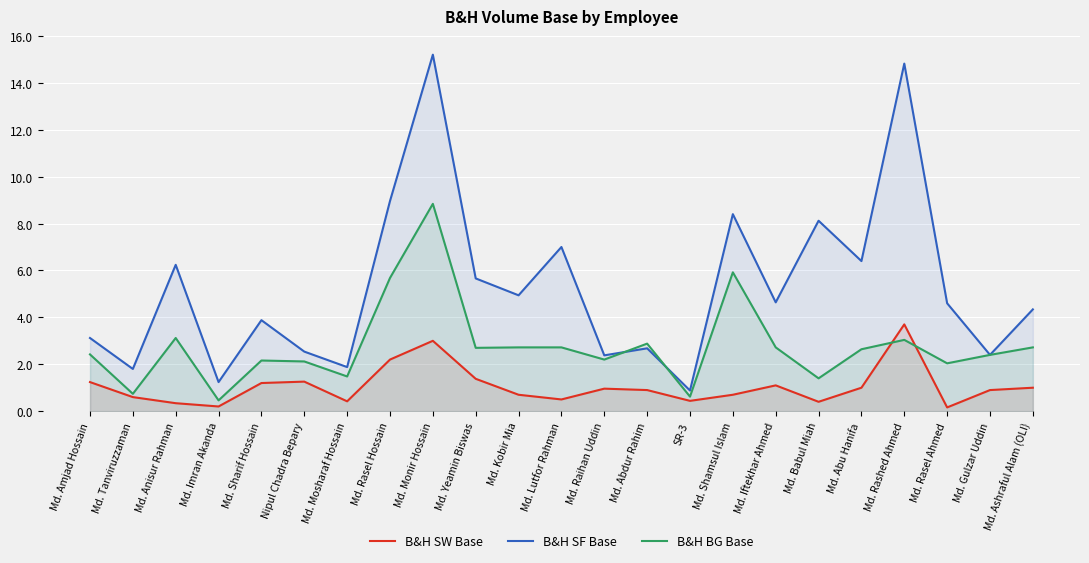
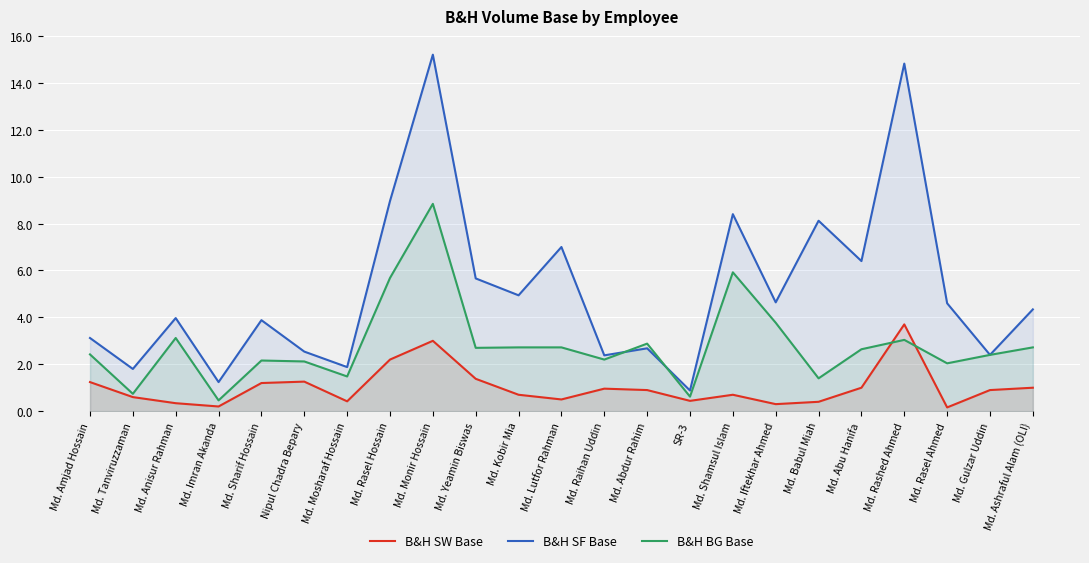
  {
    "B&H SW Base": {
      "Md. Amjad Hossain": 1.2,
      "Md. Tanviruzzaman": 0.6,
      "Md. Anisur Rahman": 0.3,
      "Md. Imran Akanda": 0.2,
      "Md. Sharif Hossain": 1.2,
      "Nipul Chadra Bepary": 1.3,
      "Md. Mosharaf Hossain": 0.4,
      "Md. Rasel Hossain": 2.2,
      "Md. Monir Hossain": 3.0,
      "Md. Yeamin Biswas": 1.4,
      "Md. Kobir Mia": 0.7,
      "Md. Lutfor Rahman": 0.5,
      "Md. Raihan Uddin": 1.0,
      "Md. Abdur Rahim": 0.9,
      "SR-3": 0.4,
      "Md. Shamsul Islam": 0.7,
-     "Md. Iftekhar Ahmed": 1.1,
+     "Md. Iftekhar Ahmed": 0.3,
      "Md. Babul Miah": 0.4,
      "Md. Abu Hanifa": 1.0,
      "Md. Rashed Ahmed": 3.7,
      "Md. Rasel Ahmed": 0.2,
      "Md. Gulzar Uddin": 0.9,
      "Md. Ashraful Alam (OLI)": 1.0
    },
    "B&H SF Base": {
      "Md. Amjad Hossain": 3.1,
      "Md. Tanviruzzaman": 1.8,
-     "Md. Anisur Rahman": 6.2,
+     "Md. Anisur Rahman": 4.0,
      "Md. Imran Akanda": 1.2,
      "Md. Sharif Hossain": 3.9,
      "Nipul Chadra Bepary": 2.5,
      "Md. Mosharaf Hossain": 1.9,
      "Md. Rasel Hossain": 9.0,
      "Md. Monir Hossain": 15.2,
      "Md. Yeamin Biswas": 5.7,
      "Md. Kobir Mia": 4.9,
      "Md. Lutfor Rahman": 7.0,
      "Md. Raihan Uddin": 2.4,
      "Md. Abdur Rahim": 2.7,
      "SR-3": 0.9,
      "Md. Shamsul Islam": 8.4,
      "Md. Iftekhar Ahmed": 4.6,
      "Md. Babul Miah": 8.1,
      "Md. Abu Hanifa": 6.4,
      "Md. Rashed Ahmed": 14.8,
      "Md. Rasel Ahmed": 4.6,
      "Md. Ashraful Alam (OLI)": 4.3
    },
    "B&H BG Base": {
      "Md. Amjad Hossain": 2.4,
      "Md. Tanviruzzaman": 0.7,
      "Md. Anisur Rahman": 3.1,
      "Md. Imran Akanda": 0.5,
      "Md. Sharif Hossain": 2.2,
      "Nipul Chadra Bepary": 2.1,
      "Md. Mosharaf Hossain": 1.5,
      "Md. Rasel Hossain": 5.7,
      "Md. Monir Hossain": 8.8,
      "Md. Yeamin Biswas": 2.7,
      "Md. Kobir Mia": 2.7,
      "Md. Lutfor Rahman": 2.7,
      "Md. Raihan Uddin": 2.2,
      "Md. Abdur Rahim": 2.9,
      "SR-3": 0.6,
      "Md. Shamsul Islam": 5.9,
-     "Md. Iftekhar Ahmed": 2.7,
+     "Md. Iftekhar Ahmed": 3.8,
      "Md. Babul Miah": 1.4,
      "Md. Abu Hanifa": 2.6,
      "Md. Rashed Ahmed": 3.0,
      "Md. Rasel Ahmed": 2.0,
      "Md. Ashraful Alam (OLI)": 2.7
    }
  }
